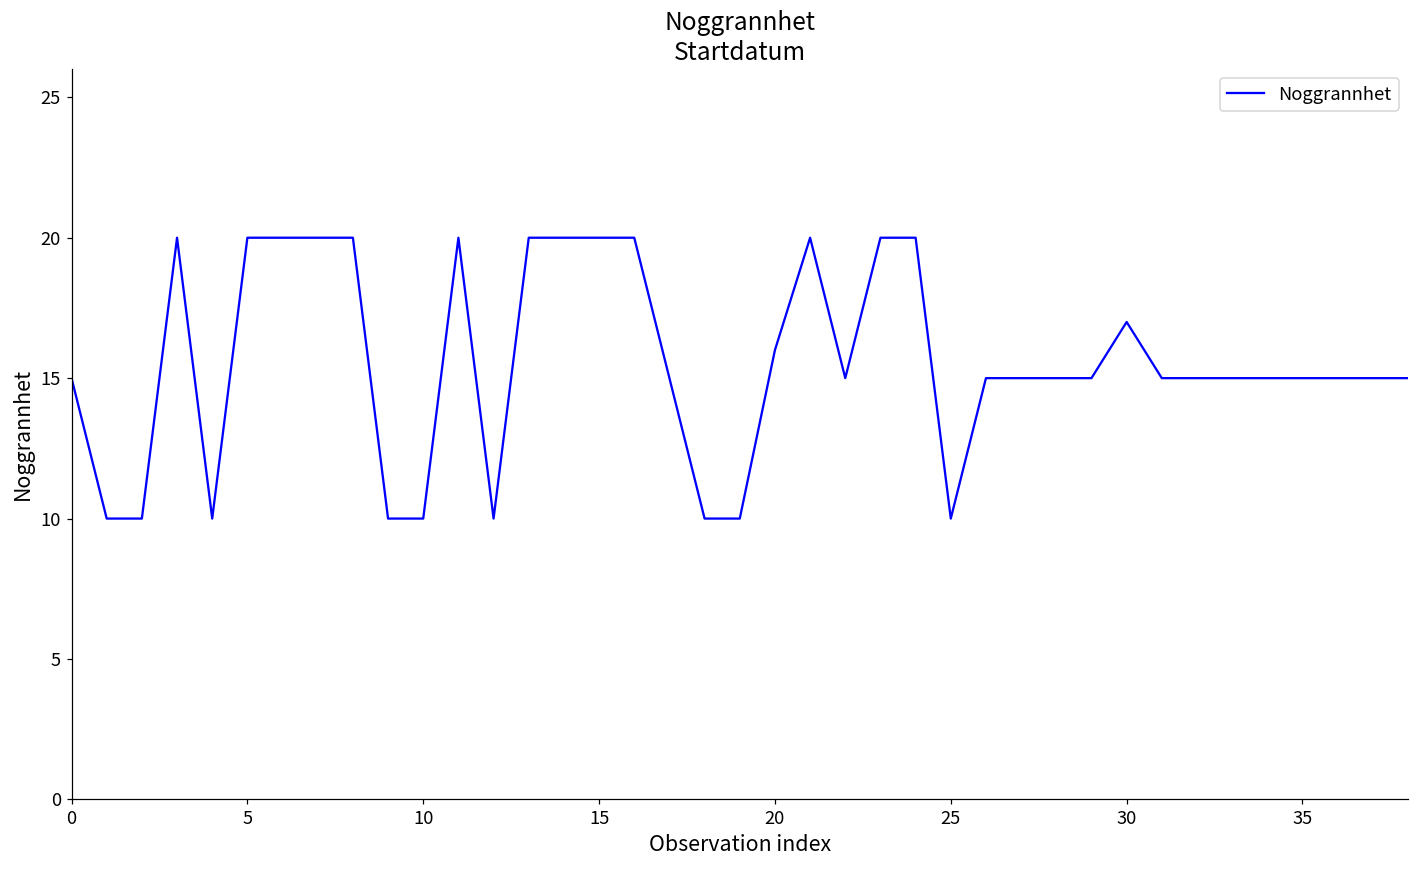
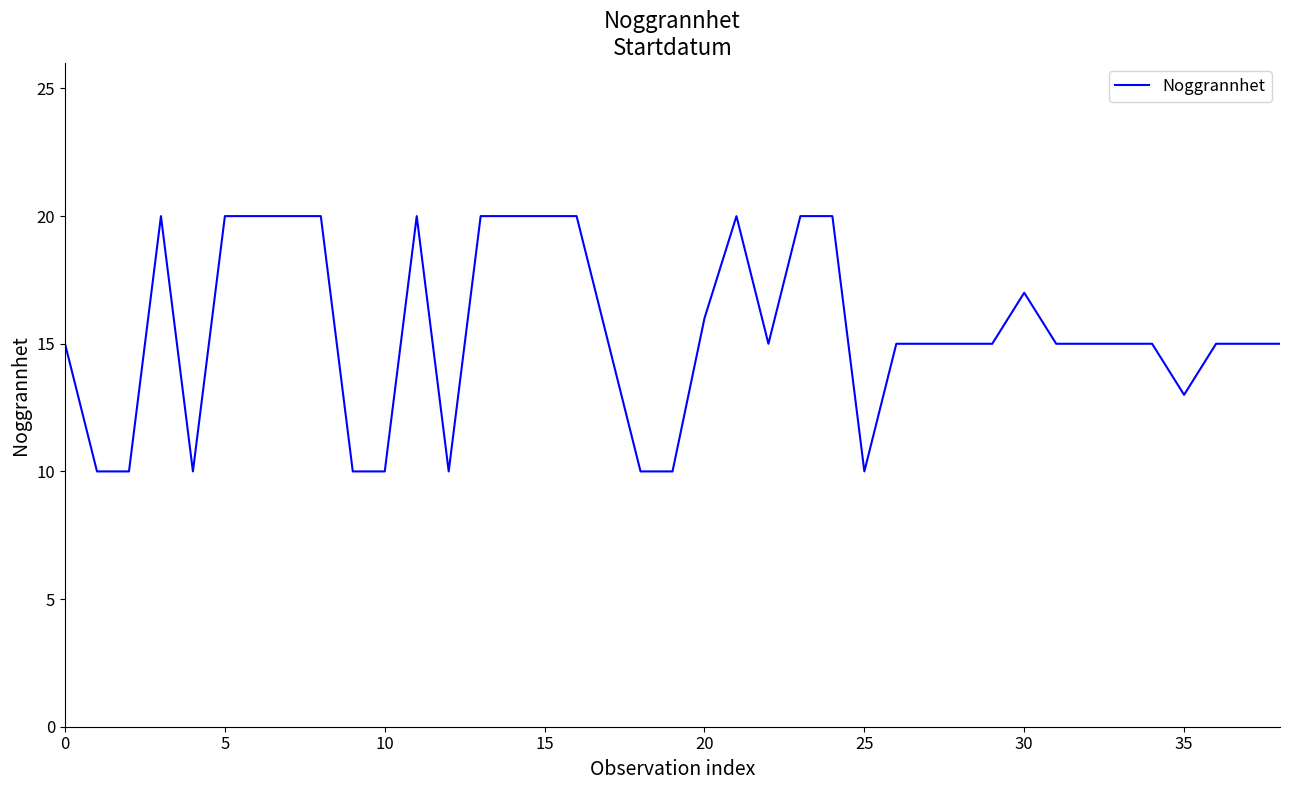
  {
    "0": 15,
    "5": 20,
    "10": 10,
    "15": 20,
    "20": 16,
    "25": 10,
    "30": 17,
-   "35": 15
+   "35": 13
  }
